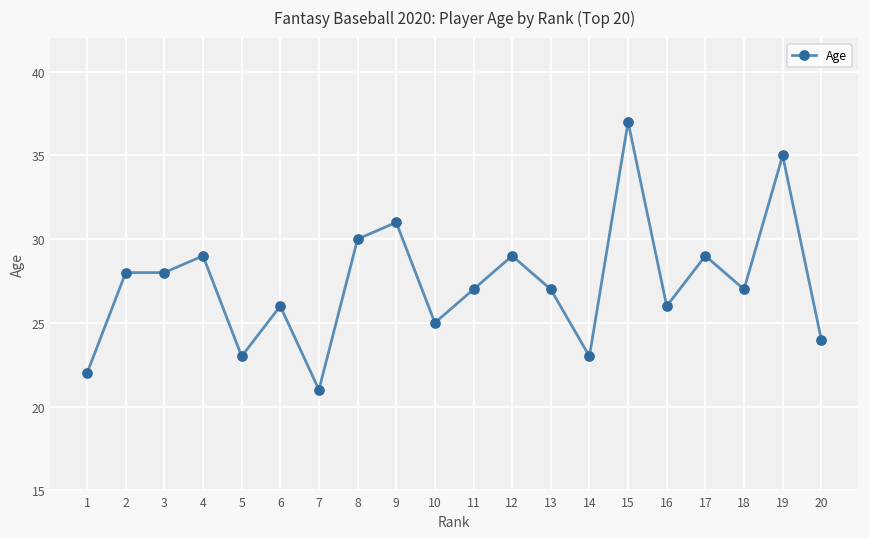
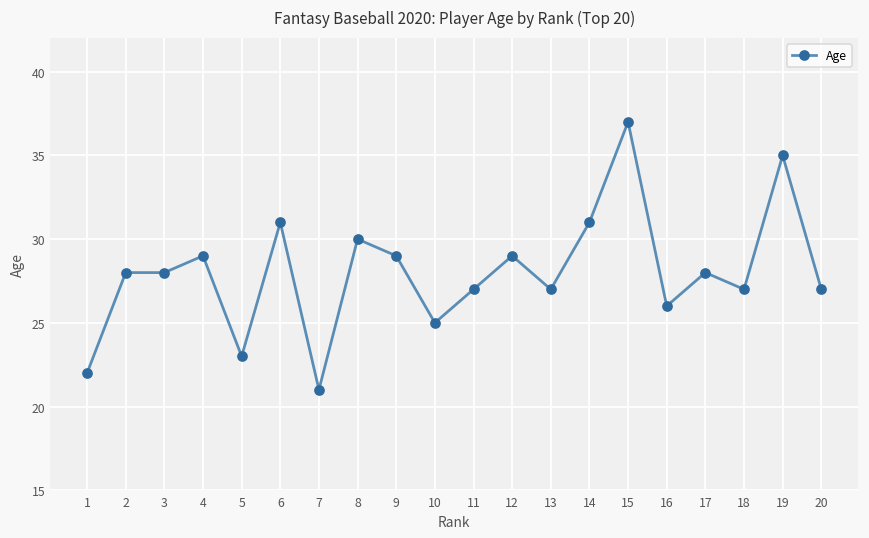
  {
    "1": 22,
    "2": 28,
    "3": 28,
    "4": 29,
    "5": 23,
-   "6": 26,
+   "6": 31,
    "7": 21,
    "8": 30,
-   "9": 31,
+   "9": 29,
    "10": 25,
    "11": 27,
    "12": 29,
    "13": 27,
-   "14": 23,
+   "14": 31,
    "15": 37,
    "16": 26,
-   "17": 29,
+   "17": 28,
    "18": 27,
    "19": 35,
-   "20": 24
+   "20": 27
  }
